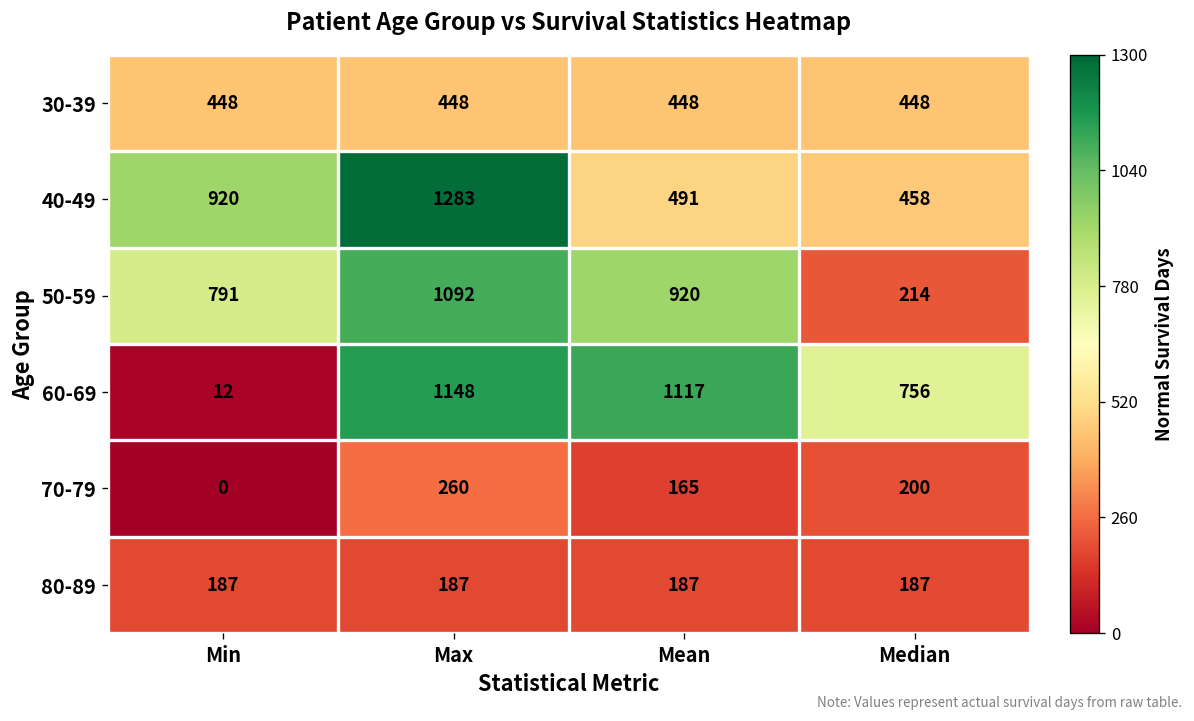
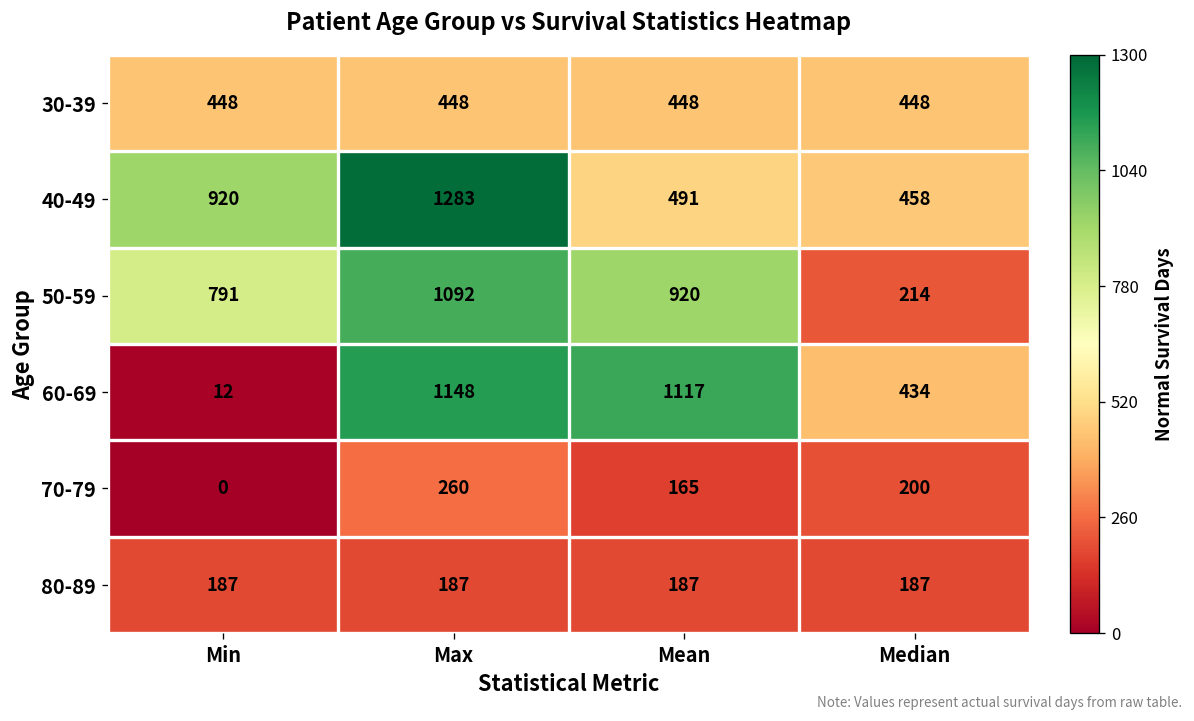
  {
    "30-39": {
      "Min": 448,
      "Max": 448,
      "Mean": 448,
      "Median": 448
    },
    "40-49": {
      "Min": 920,
      "Max": 1283,
      "Mean": 491,
      "Median": 458
    },
    "50-59": {
      "Min": 791,
      "Max": 1092,
      "Mean": 920,
      "Median": 214
    },
    "60-69": {
      "Min": 12,
      "Max": 1148,
      "Mean": 1117,
-     "Median": 756
+     "Median": 434
    },
    "70-79": {
      "Min": 0,
      "Max": 260,
      "Mean": 165,
      "Median": 200
    },
    "80-89": {
      "Min": 187,
      "Max": 187,
      "Mean": 187,
      "Median": 187
    }
  }
